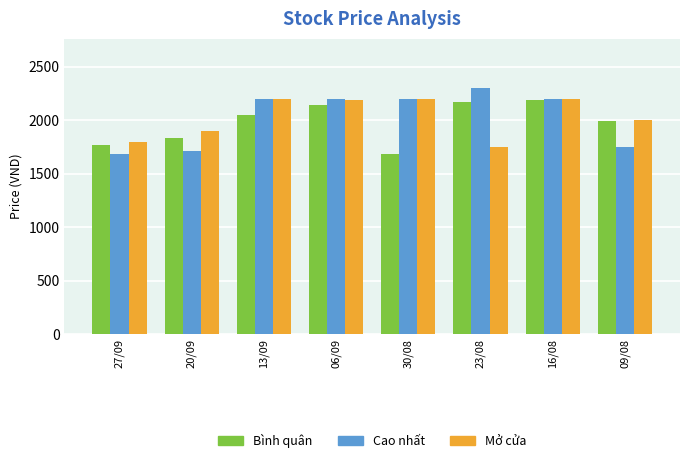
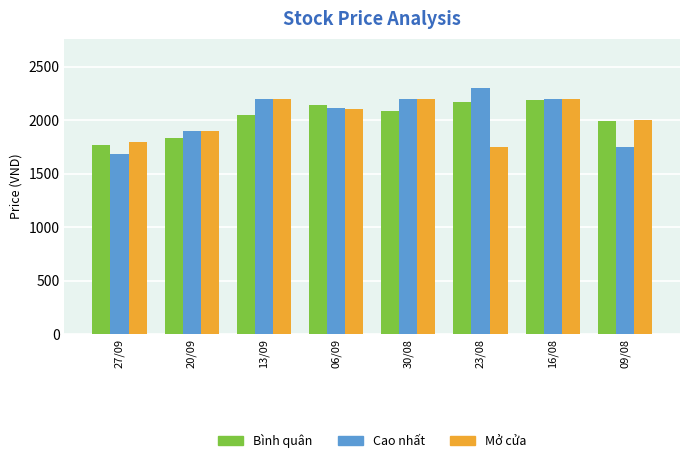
  {
    "Bình quân": {
      "27/09": 1770,
      "20/09": 1830,
      "13/09": 2050,
      "06/09": 2140,
-     "30/08": 1690,
+     "30/08": 2080,
      "23/08": 2170,
      "16/08": 2190,
      "09/08": 2000
    },
    "Cao nhất": {
      "27/09": 1690,
-     "20/09": 1710,
+     "20/09": 1900,
      "13/09": 2200,
-     "06/09": 2200,
+     "06/09": 2110,
      "30/08": 2200,
      "23/08": 2300,
      "16/08": 2200,
      "09/08": 1740
    },
    "Mở cửa": {
      "27/09": 1800,
      "20/09": 1900,
      "13/09": 2200,
-     "06/09": 2180,
+     "06/09": 2100,
      "30/08": 2200,
      "23/08": 1750,
      "16/08": 2200,
      "09/08": 2000
    }
  }
